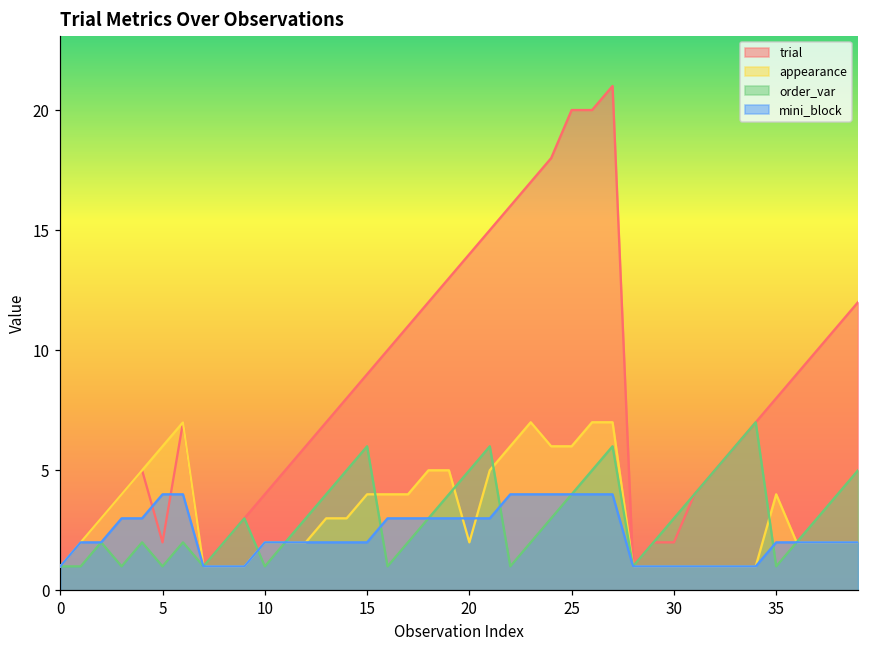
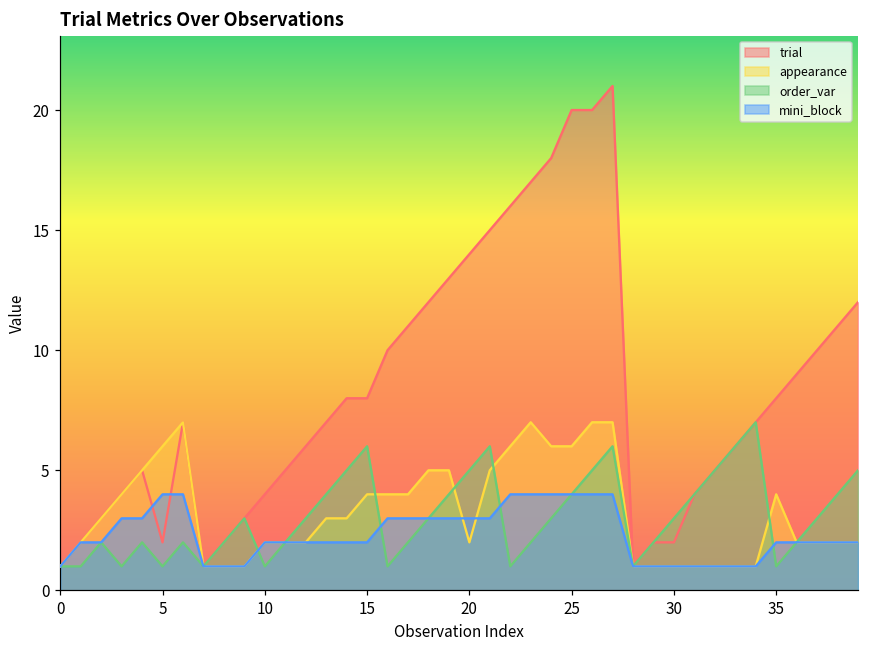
  {
    "trial": {
      "5": 2,
      "10": 4,
-     "15": 9,
+     "15": 8,
      "20": 14,
      "25": 20,
      "30": 2,
      "35": 8
    },
    "appearance": {
      "5": 6,
      "15": 4,
      "20": 2,
      "25": 6,
      "35": 4
    },
    "order_var": {
      "5": 1,
      "10": 1,
      "15": 6,
      "20": 5,
      "30": 3,
      "35": 1
    },
    "mini_block": {
      "5": 4,
      "15": 2,
      "20": 3,
      "35": 2
    }
  }
